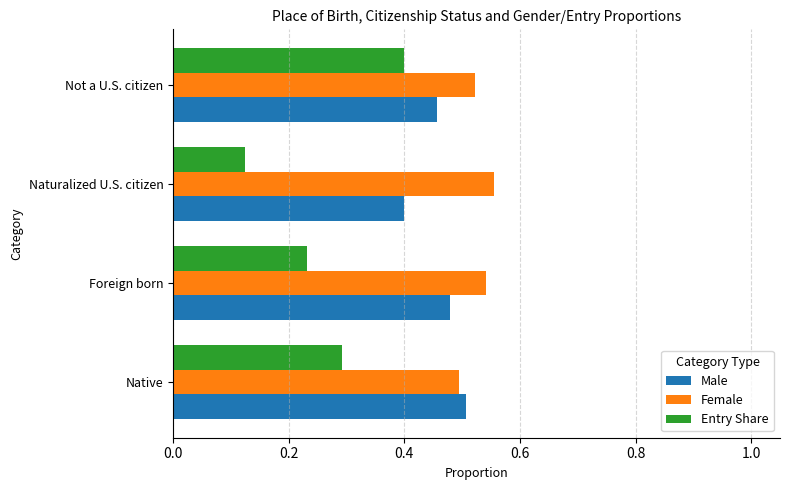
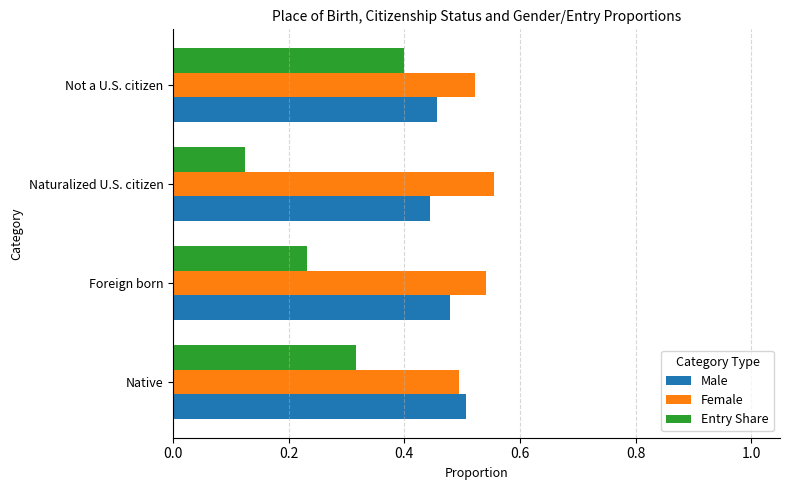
  {
    "Male": {
      "Not a U.S. citizen": 0.46,
-     "Naturalized U.S. citizen": 0.40,
+     "Naturalized U.S. citizen": 0.45,
      "Foreign born": 0.48,
      "Native": 0.51
    },
    "Female": {
      "Not a U.S. citizen": 0.52,
      "Naturalized U.S. citizen": 0.56,
      "Foreign born": 0.54,
      "Native": 0.49
    },
    "Entry Share": {
      "Not a U.S. citizen": 0.40,
      "Naturalized U.S. citizen": 0.13,
      "Foreign born": 0.23,
-     "Native": 0.29
+     "Native": 0.32
    }
  }
